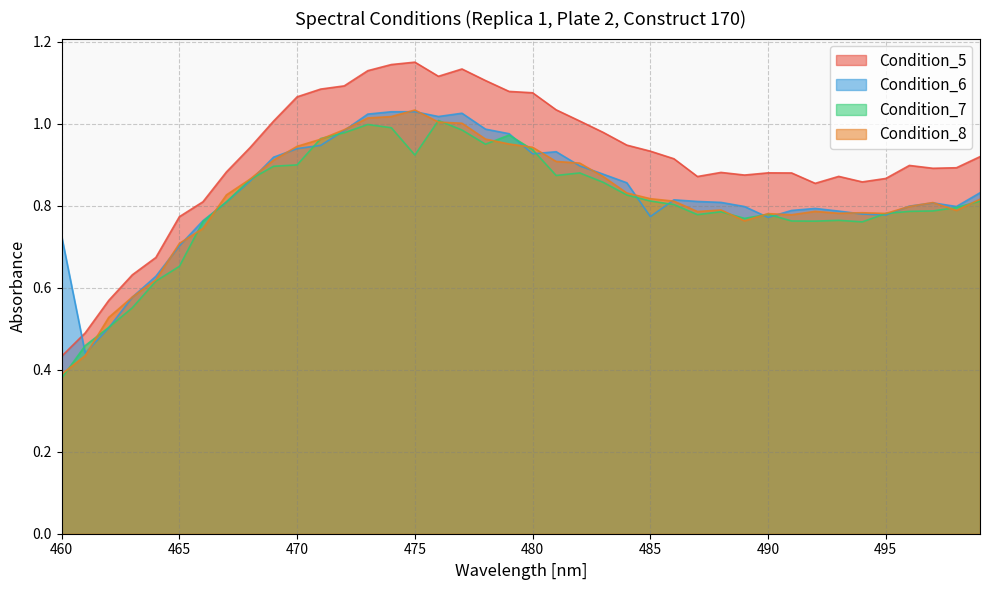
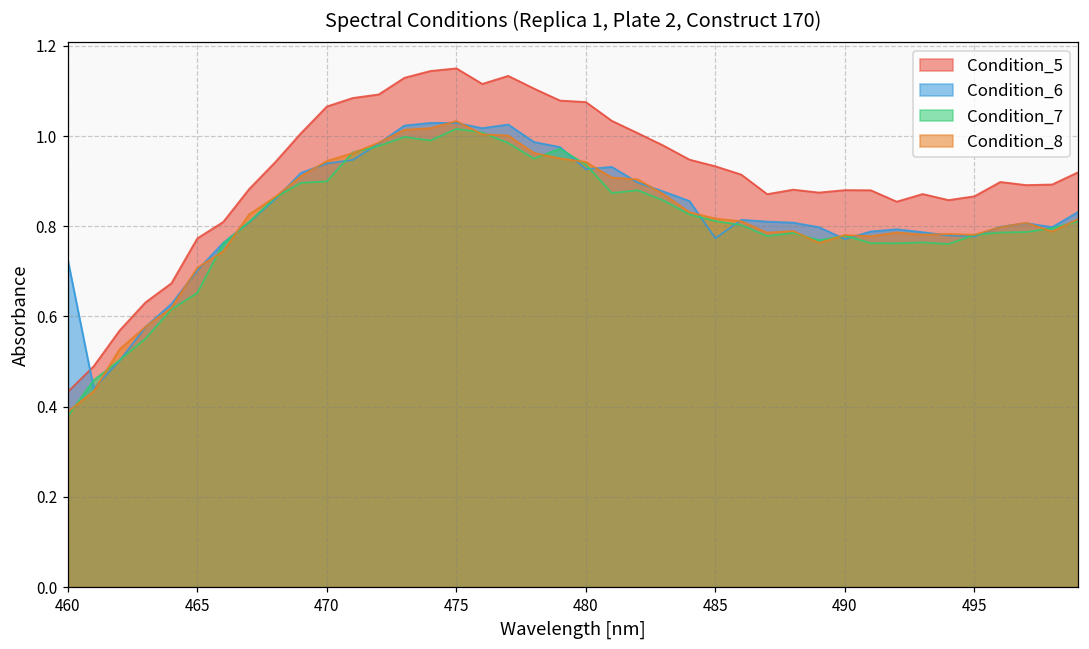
  {
    "Condition_6": {
      "460": 0.73,
      "480": 0.93,
      "485": 0.77,
      "490": 0.77
    },
    "Condition_7": {
      "460": 0.38,
      "465": 0.65,
      "470": 0.90,
-     "475": 0.92
+     "475": 1.02
    }
  }
